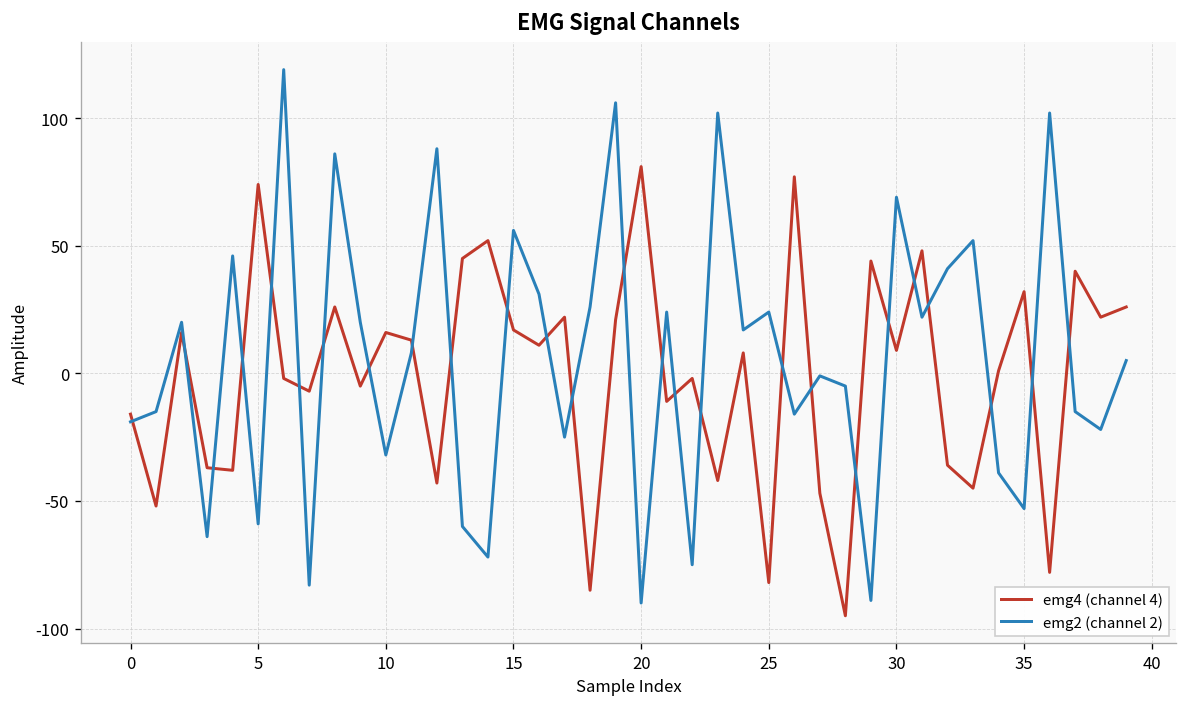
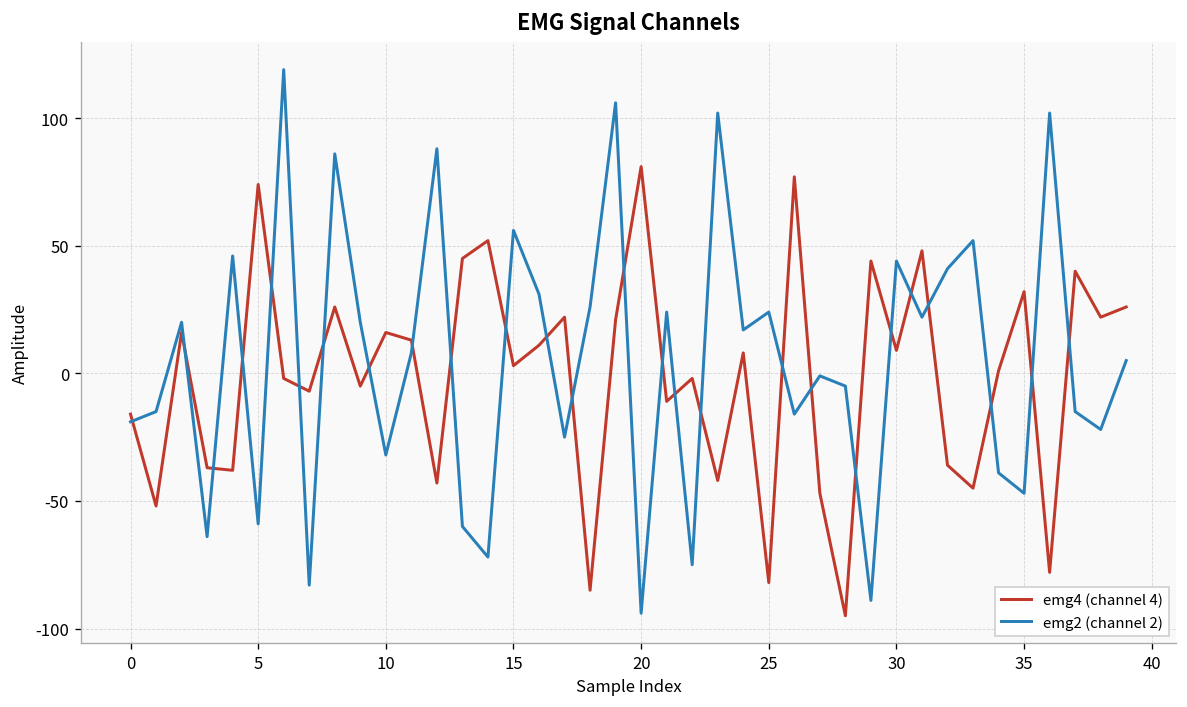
  {
    "emg4 (channel 4)": {
      "0": -16,
      "5": 74,
      "10": 16,
-     "15": 17,
+     "15": 3,
      "20": 81,
      "25": -82,
      "30": 9,
      "35": 32
    },
    "emg2 (channel 2)": {
      "0": -19,
      "5": -59,
      "10": -32,
      "15": 56,
-     "20": -90,
+     "20": -94,
      "25": 24,
-     "30": 69,
-     "35": -53
+     "30": 44,
+     "35": -47
    }
  }
